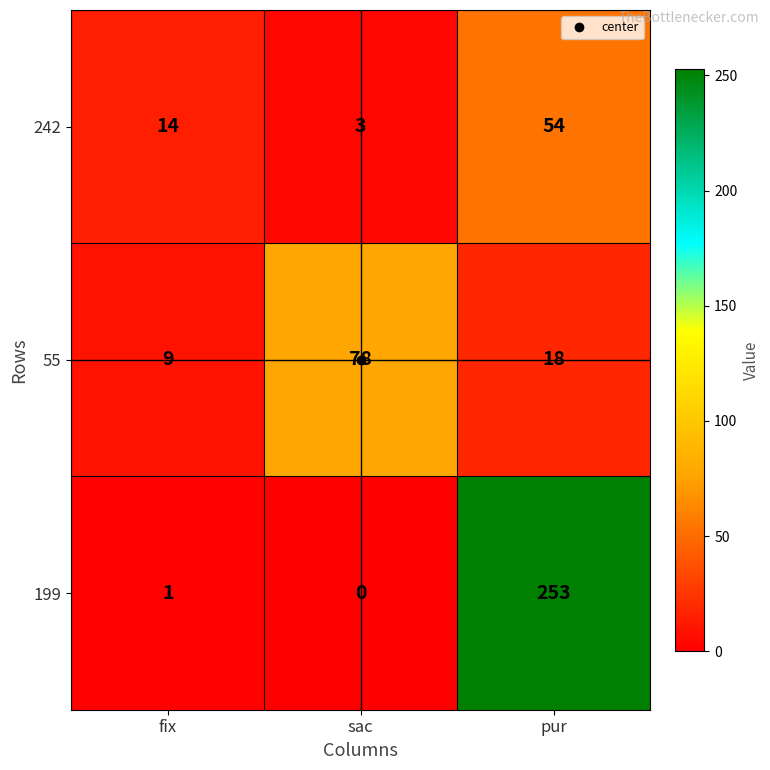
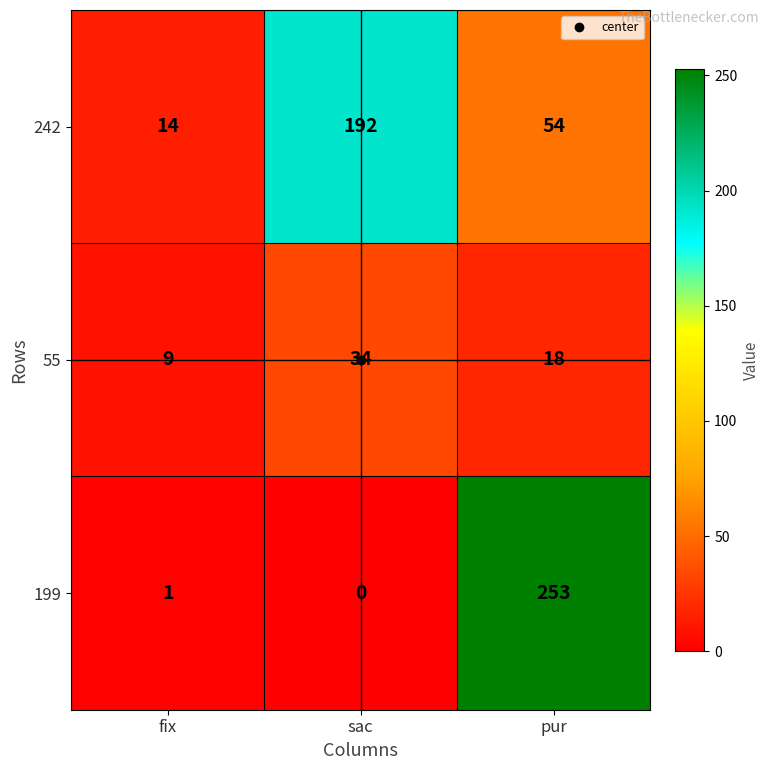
  {
    "242": {
      "fix": 14,
-     "sac": 3,
+     "sac": 192,
      "pur": 54
    },
    "55": {
      "fix": 9,
-     "sac": 78,
+     "sac": 34,
      "pur": 18
    },
    "199": {
      "fix": 1,
      "sac": 0,
      "pur": 253
    }
  }
